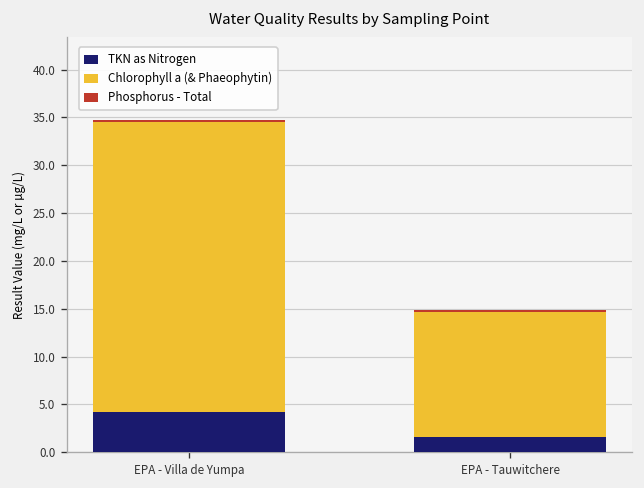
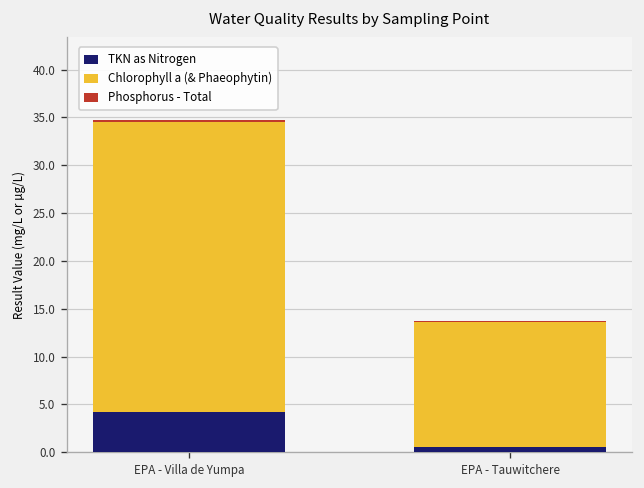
  {
    "TKN as Nitrogen": {
      "EPA - Villa de Yumpa": 4,
-     "EPA - Tauwitchere": 2
+     "EPA - Tauwitchere": 1
    },
    "Chlorophyll a (& Phaeophytin)": {
      "EPA - Villa de Yumpa": 30,
      "EPA - Tauwitchere": 13
    }
  }
